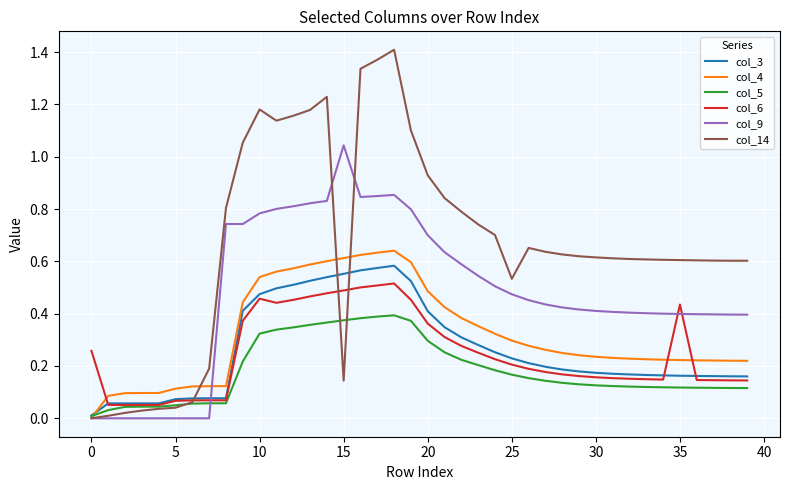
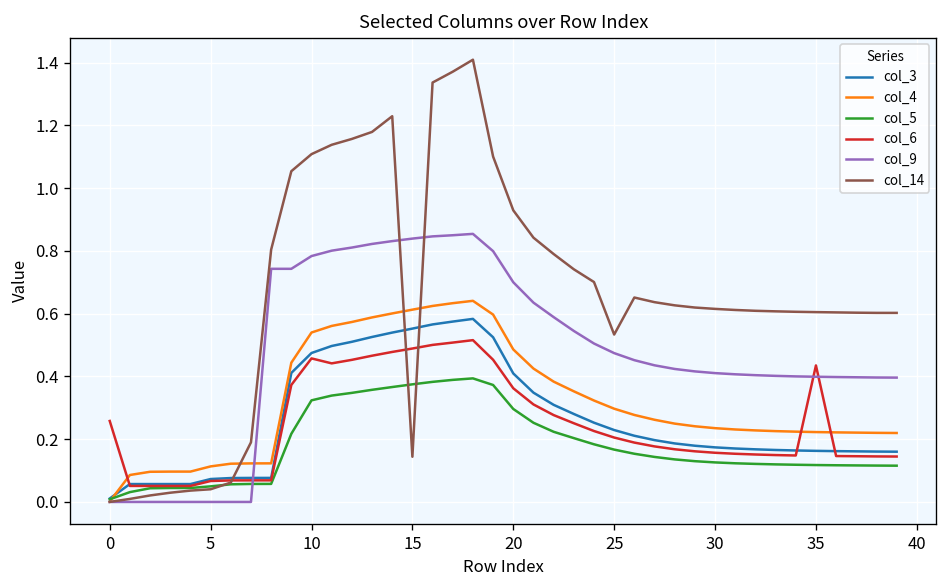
  {
    "col_3": {
      "10": 0.47,
      "15": 0.55,
      "20": 0.41,
      "25": 0.23,
      "30": 0.17,
      "35": 0.16
    },
    "col_4": {
      "5": 0.11,
      "10": 0.54,
      "15": 0.61,
      "20": 0.49,
      "25": 0.30,
      "30": 0.24,
      "35": 0.22
    },
    "col_5": {
      "10": 0.32,
      "15": 0.37,
      "20": 0.30,
      "25": 0.17,
      "30": 0.13,
      "35": 0.12
    },
    "col_6": {
      "0": 0.26,
      "10": 0.46,
      "15": 0.49,
      "20": 0.36,
      "25": 0.21,
      "30": 0.16,
      "35": 0.44
    },
    "col_9": {
      "5": 0.00,
      "10": 0.78,
-     "15": 1.04,
+     "15": 0.84,
      "20": 0.70,
      "25": 0.47,
      "30": 0.41,
      "35": 0.40
    },
    "col_14": {
-     "10": 1.18,
+     "10": 1.11,
      "15": 0.14,
      "20": 0.93,
      "25": 0.53,
      "30": 0.62,
      "35": 0.60
    }
  }
